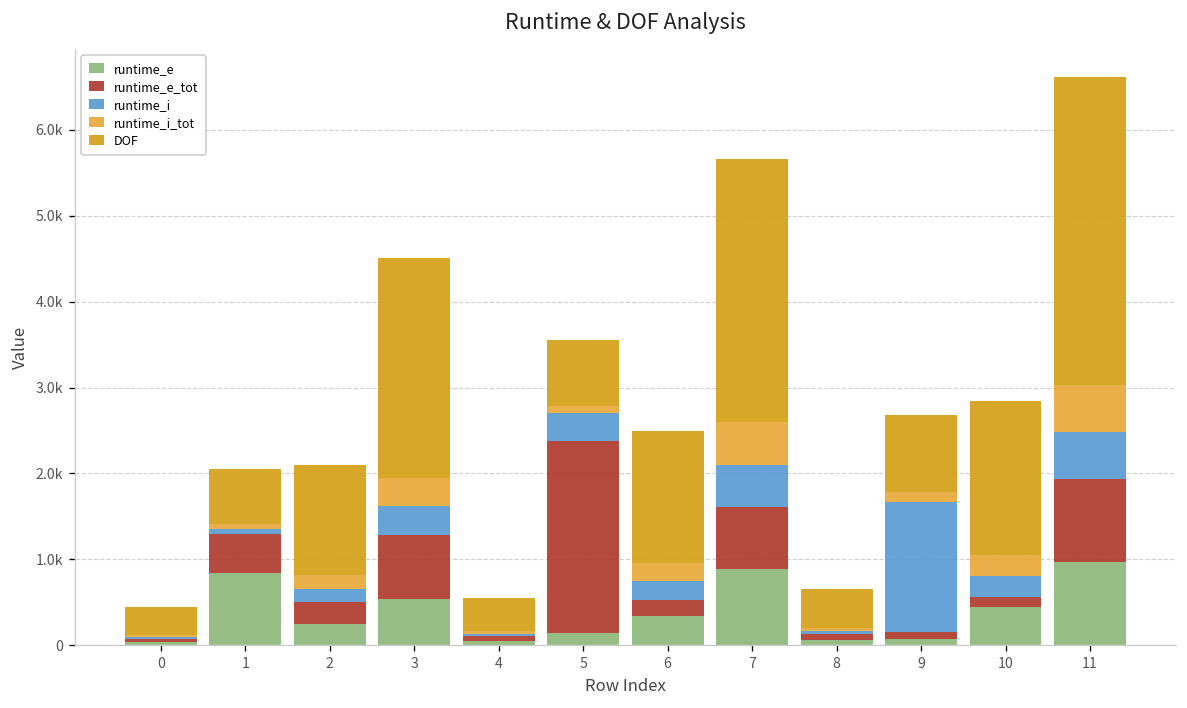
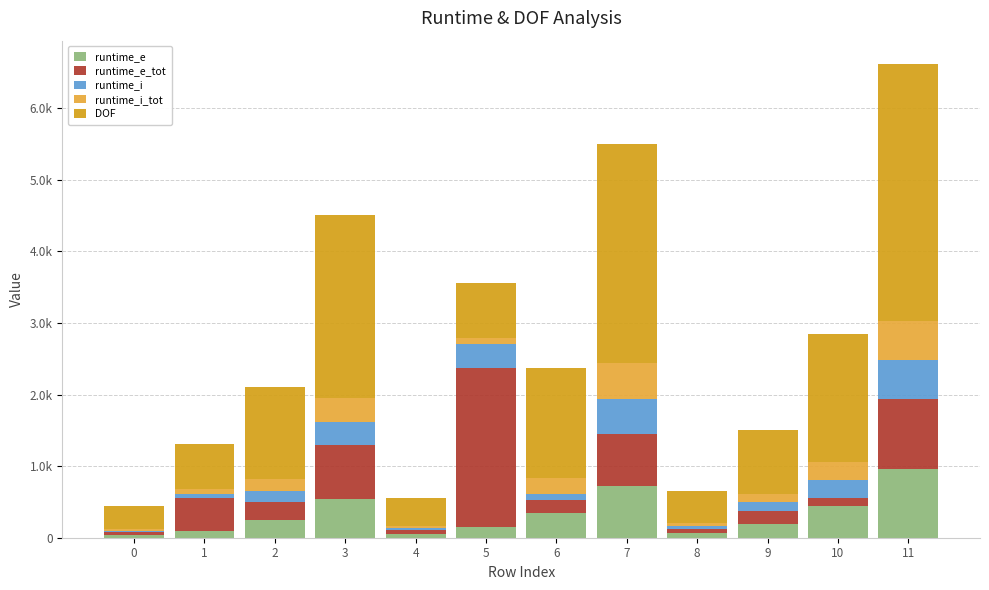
  {
    "runtime_e": {
      "0": 0,
-     "1": 800,
+     "1": 100,
      "2": 200,
      "3": 500,
      "4": 100,
      "5": 100,
      "6": 300,
-     "7": 900,
+     "7": 700,
      "8": 100,
-     "9": 100,
+     "9": 200,
      "10": 500,
      "11": 1000
    },
    "runtime_e_tot": {
      "0": 0,
      "1": 500,
      "2": 200,
      "3": 700,
      "4": 100,
      "5": 2200,
      "6": 200,
      "7": 700,
      "8": 100,
-     "9": 100,
+     "9": 200,
      "10": 100,
      "11": 1000
    },
    "runtime_i": {
      "1": 100,
      "2": 200,
      "3": 300,
      "5": 300,
-     "6": 200,
+     "6": 100,
      "7": 500,
      "8": 0,
-     "9": 1500,
+     "9": 100,
      "10": 200,
      "11": 500
    }
  }
